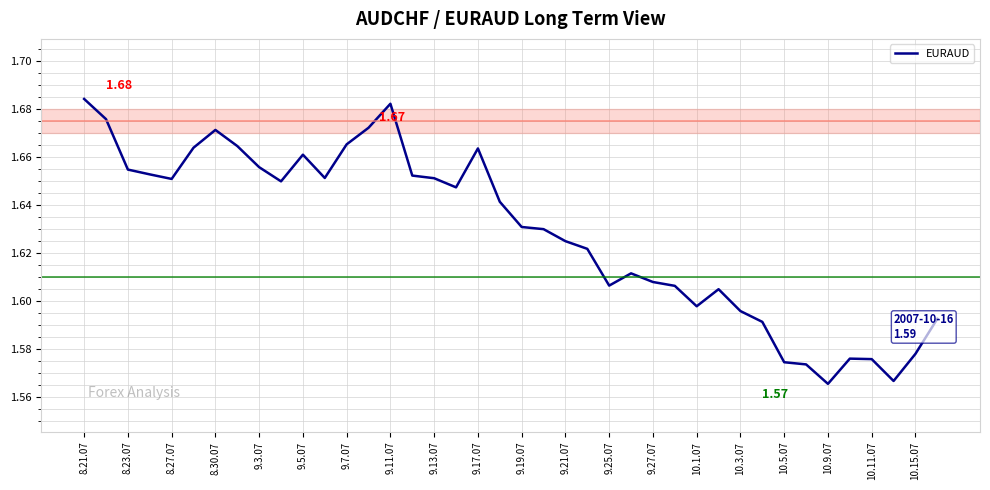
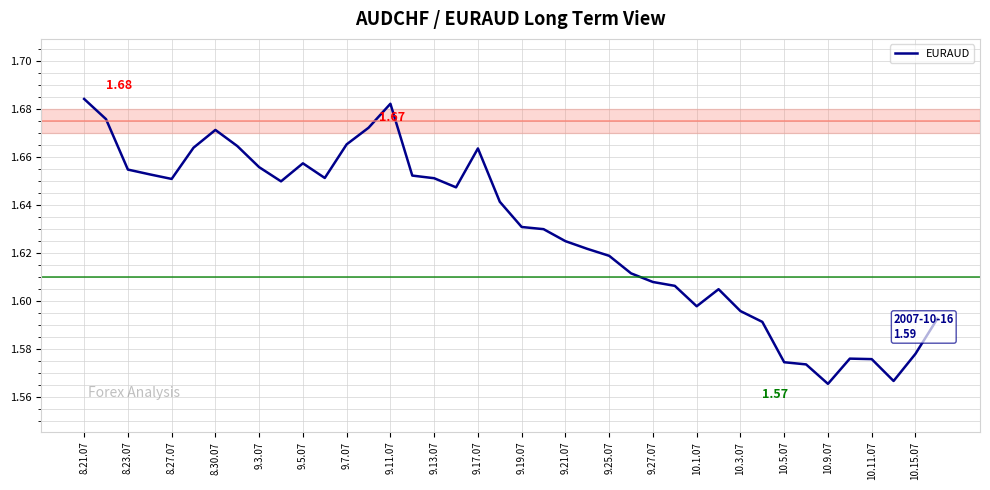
  {
    "8.23.07": 1.655,
    "8.27.07": 1.651,
    "8.30.07": 1.671,
    "9.3.07": 1.656,
-   "9.5.07": 1.661,
+   "9.5.07": 1.657,
    "9.7.07": 1.665,
    "9.13.07": 1.651,
    "9.17.07": 1.664,
    "9.19.07": 1.631,
    "9.21.07": 1.625,
-   "9.25.07": 1.606,
+   "9.25.07": 1.619,
    "9.27.07": 1.608,
    "10.1.07": 1.598,
    "10.3.07": 1.596,
    "10.9.07": 1.566,
    "10.11.07": 1.576,
    "10.15.07": 1.578
  }
